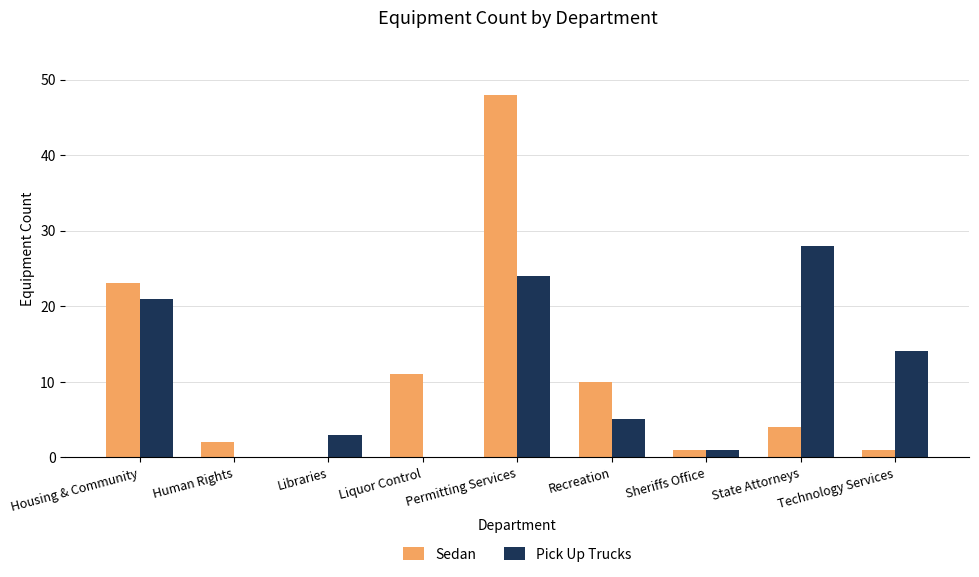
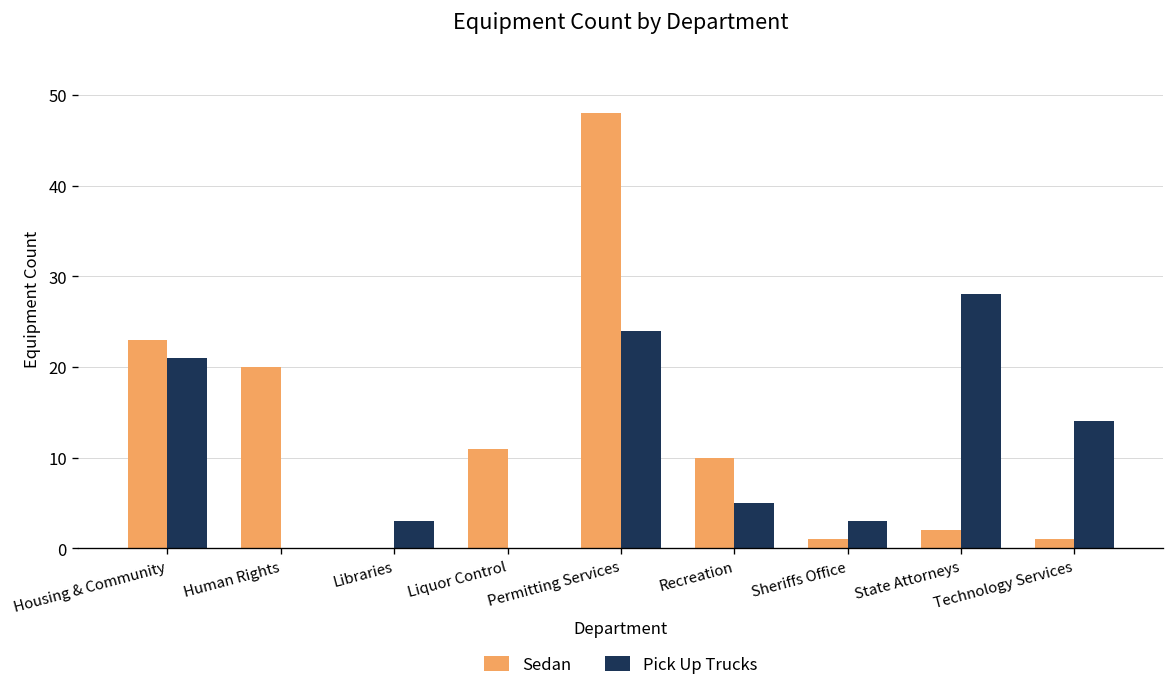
  {
    "Sedan": {
      "Housing & Community": 23,
-     "Human Rights": 2,
+     "Human Rights": 20,
      "Libraries": 0,
      "Liquor Control": 11,
      "Permitting Services": 48,
      "Recreation": 10,
      "Sheriffs Office": 1,
-     "State Attorneys": 4,
+     "State Attorneys": 2,
      "Technology Services": 1
    },
    "Pick Up Trucks": {
      "Housing & Community": 21,
      "Human Rights": 0,
      "Libraries": 3,
      "Liquor Control": 0,
      "Permitting Services": 24,
      "Recreation": 5,
-     "Sheriffs Office": 1,
+     "Sheriffs Office": 3,
      "State Attorneys": 28,
      "Technology Services": 14
    }
  }
